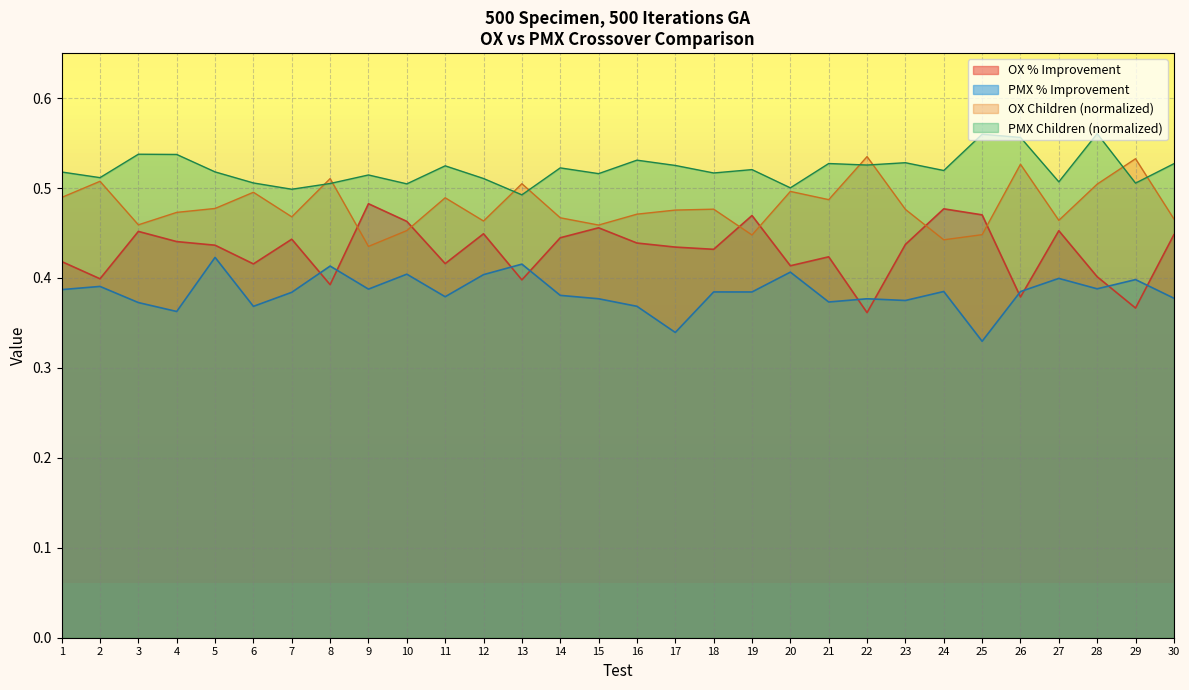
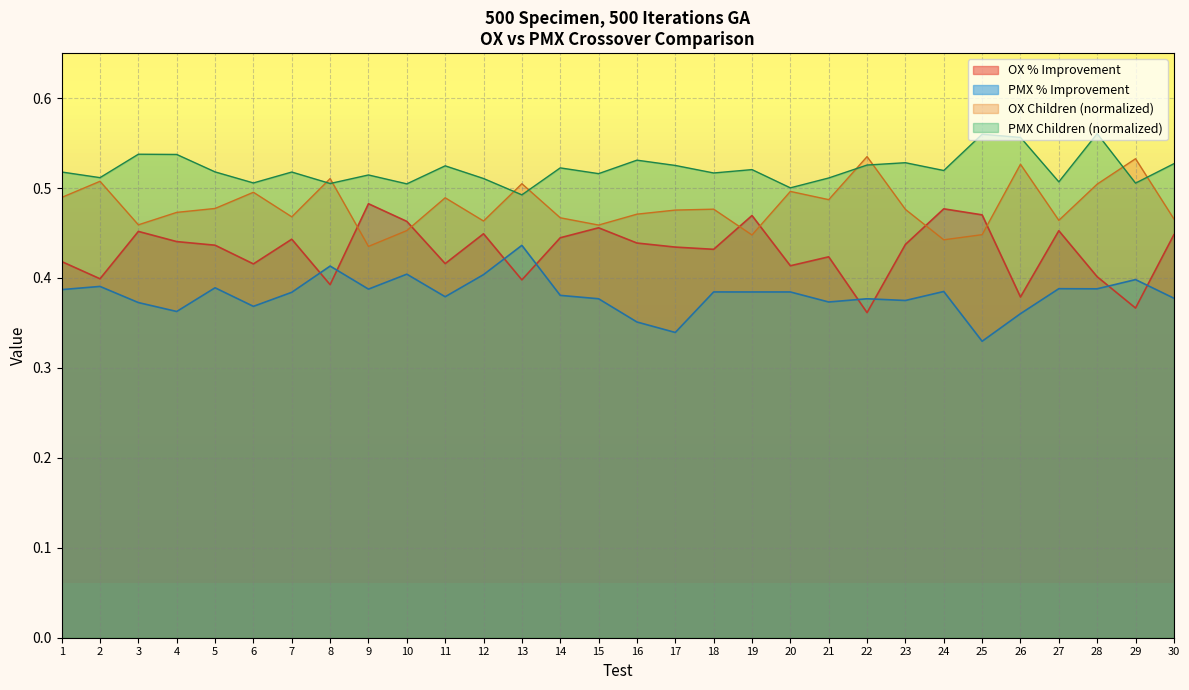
  {
    "PMX % Improvement": {
      "1": 0.39,
      "2": 0.39,
      "3": 0.37,
      "4": 0.36,
-     "5": 0.42,
+     "5": 0.39,
      "6": 0.37,
      "7": 0.38,
      "8": 0.41,
      "9": 0.39,
      "10": 0.40,
      "11": 0.38,
      "12": 0.40,
-     "13": 0.42,
+     "13": 0.44,
      "14": 0.38,
      "15": 0.38,
-     "16": 0.37,
+     "16": 0.35,
      "17": 0.34,
      "18": 0.38,
      "19": 0.38,
-     "20": 0.41,
+     "20": 0.38,
      "21": 0.37,
      "22": 0.38,
      "23": 0.37,
      "24": 0.38,
      "25": 0.33,
-     "26": 0.38,
-     "27": 0.40,
+     "26": 0.36,
+     "27": 0.39,
      "28": 0.39,
      "29": 0.40,
      "30": 0.38
    },
    "PMX Children (normalized)": {
      "1": 0.52,
      "2": 0.51,
      "3": 0.54,
      "4": 0.54,
      "5": 0.52,
      "6": 0.51,
-     "7": 0.50,
+     "7": 0.52,
      "8": 0.51,
      "9": 0.51,
      "10": 0.50,
      "11": 0.52,
      "12": 0.51,
      "13": 0.49,
      "14": 0.52,
      "15": 0.52,
      "16": 0.53,
      "17": 0.53,
      "18": 0.52,
      "19": 0.52,
      "20": 0.50,
-     "21": 0.53,
+     "21": 0.51,
      "22": 0.53,
      "23": 0.53,
      "24": 0.52,
      "27": 0.51,
      "29": 0.51,
      "30": 0.53
    }
  }
